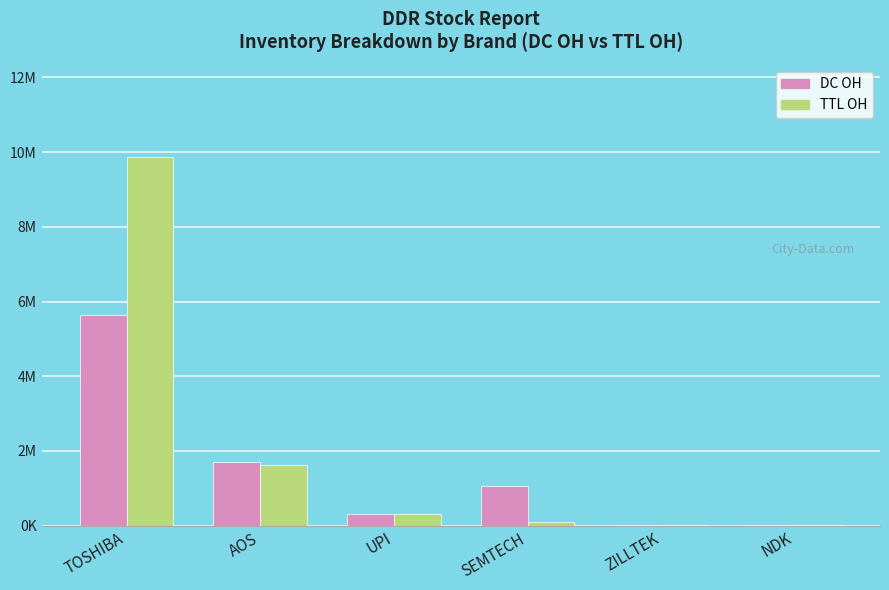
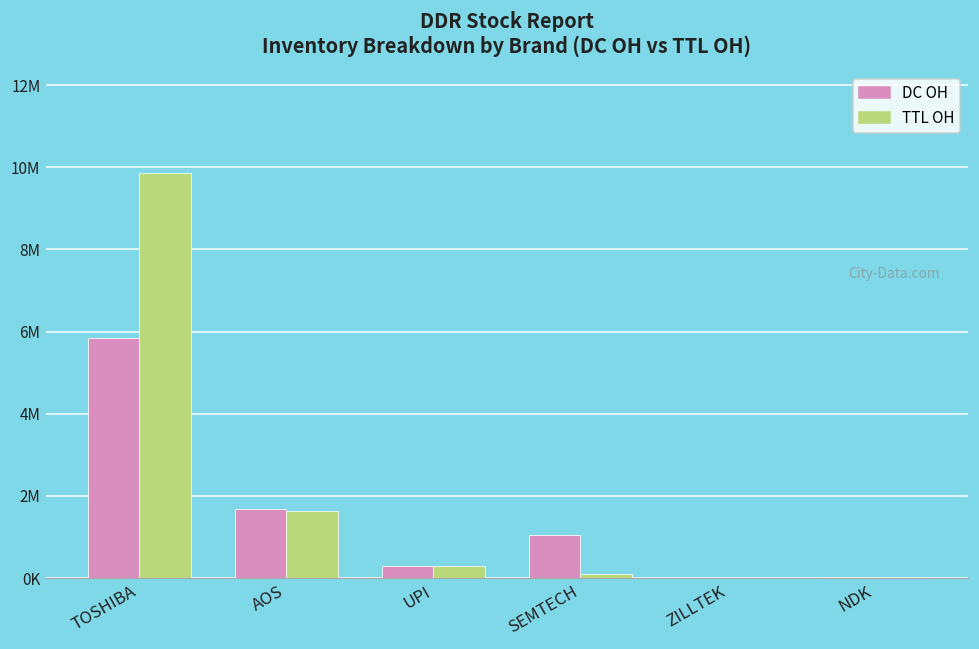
  {
    "DC OH": {
-     "TOSHIBA": 5600000,
+     "TOSHIBA": 5800000,
      "AOS": 1700000,
      "UPI": 300000,
      "SEMTECH": 1100000
    },
    "TTL OH": {
      "TOSHIBA": 9900000,
      "AOS": 1600000,
      "UPI": 300000,
      "SEMTECH": 100000
    }
  }
